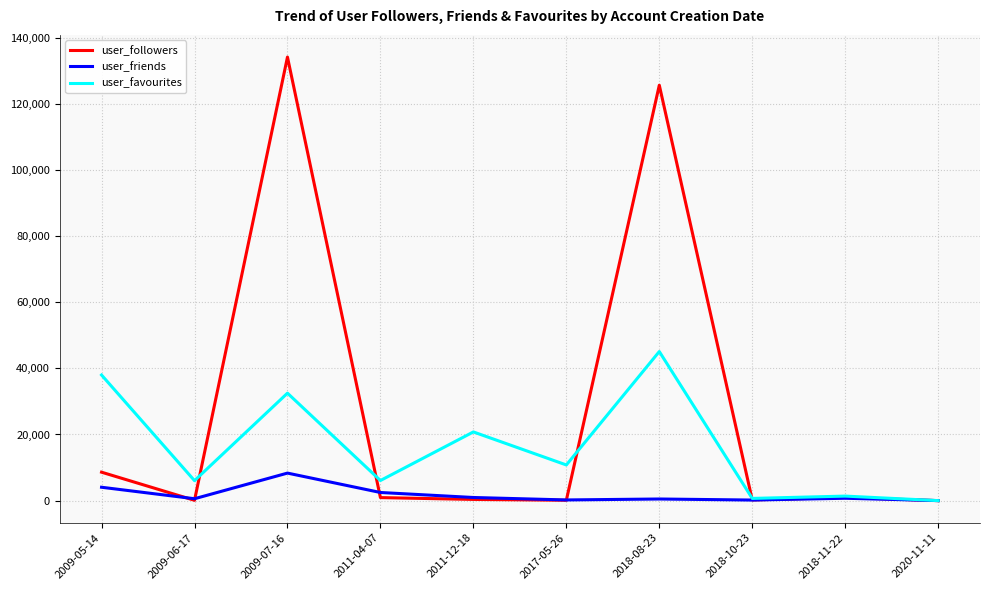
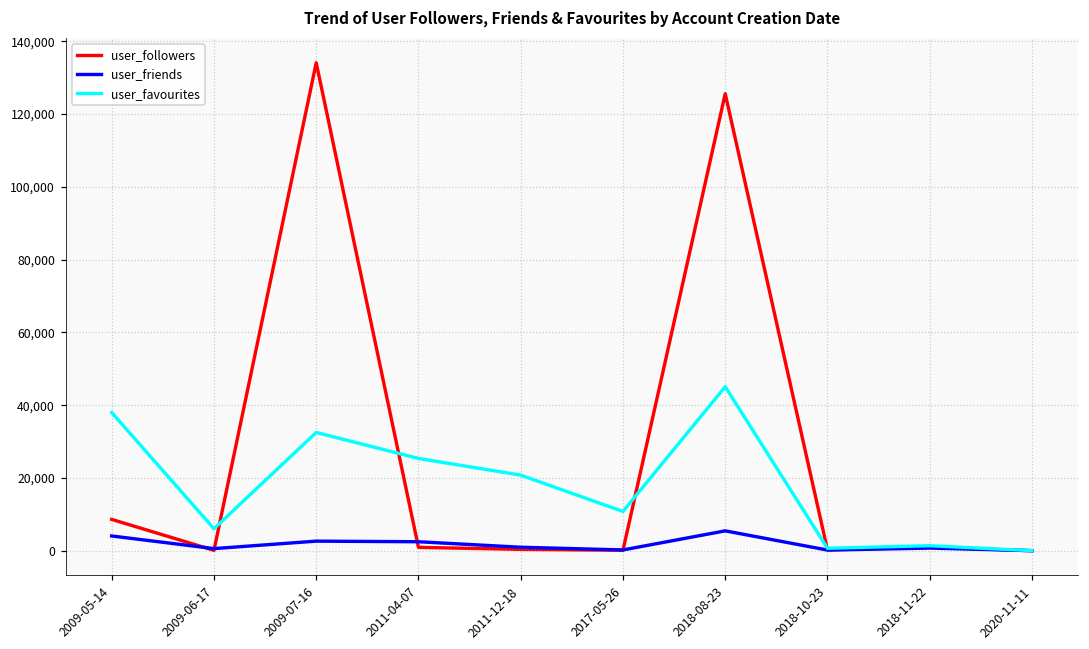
  {
    "user_followers": {
      "2009-05-14": "9,000",
      "2009-07-16": "134,000",
      "2011-04-07": "1,000",
      "2018-08-23": "126,000"
    },
    "user_friends": {
      "2009-05-14": "4,000",
-     "2009-07-16": "8,000",
+     "2009-07-16": "3,000",
      "2011-04-07": "2,000",
-     "2018-08-23": "0"
+     "2018-08-23": "5,000"
    },
    "user_favourites": {
      "2009-05-14": "38,000",
      "2009-06-17": "6,000",
      "2009-07-16": "32,000",
-     "2011-04-07": "6,000",
+     "2011-04-07": "25,000",
      "2011-12-18": "21,000",
      "2017-05-26": "11,000",
      "2018-08-23": "45,000"
    }
  }
